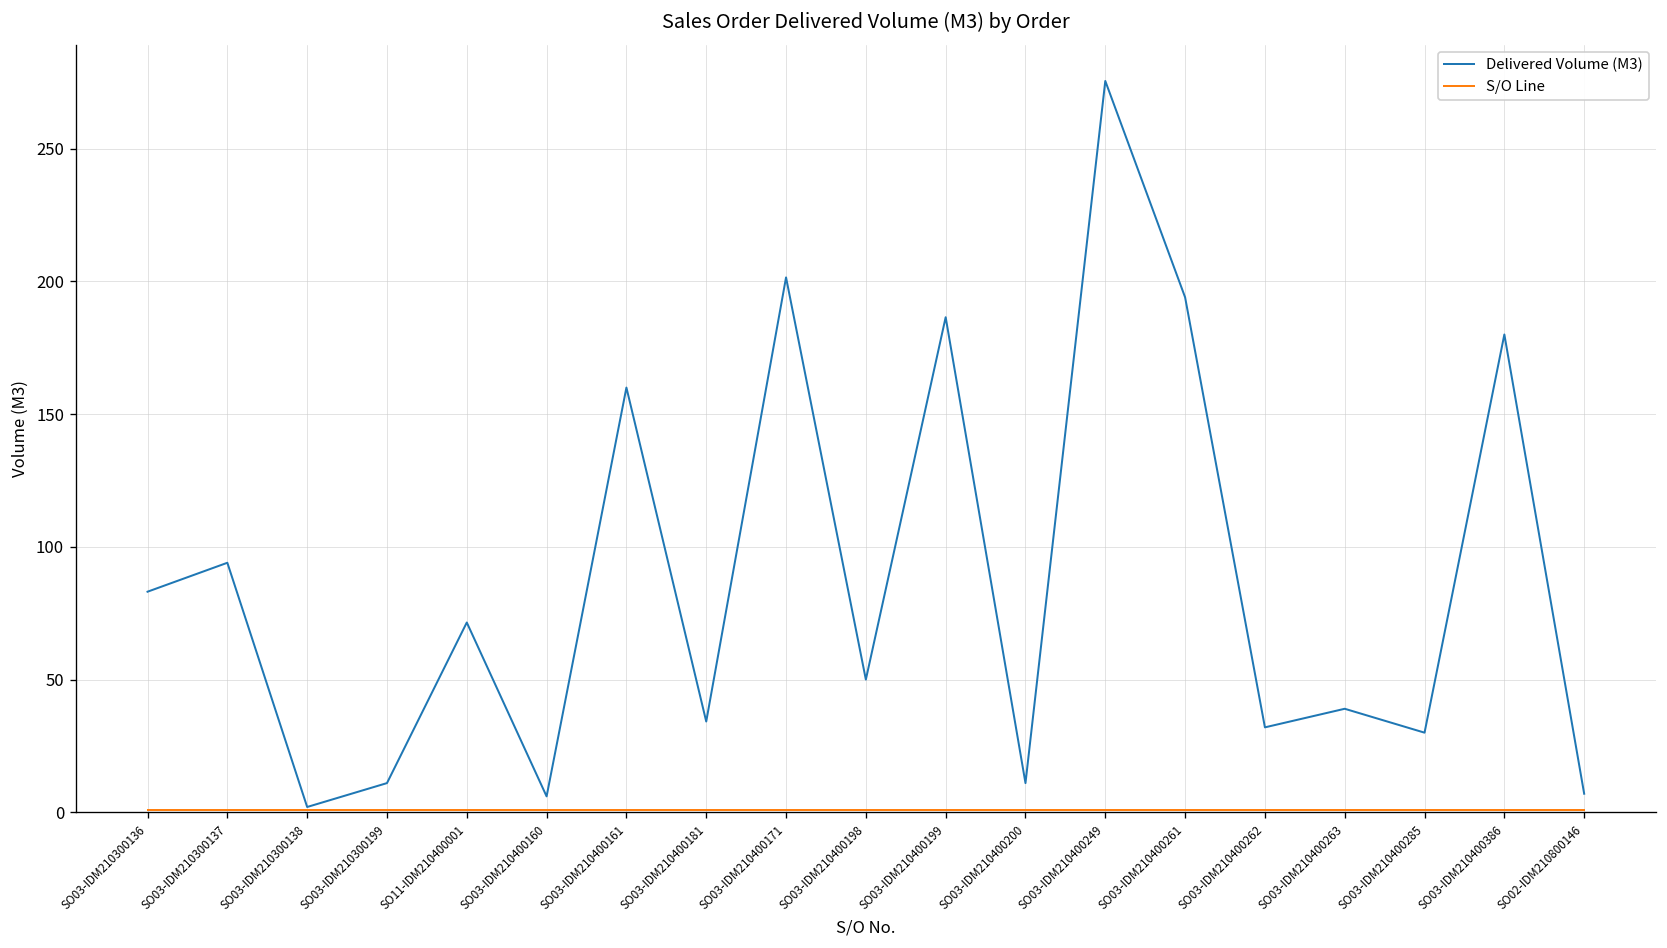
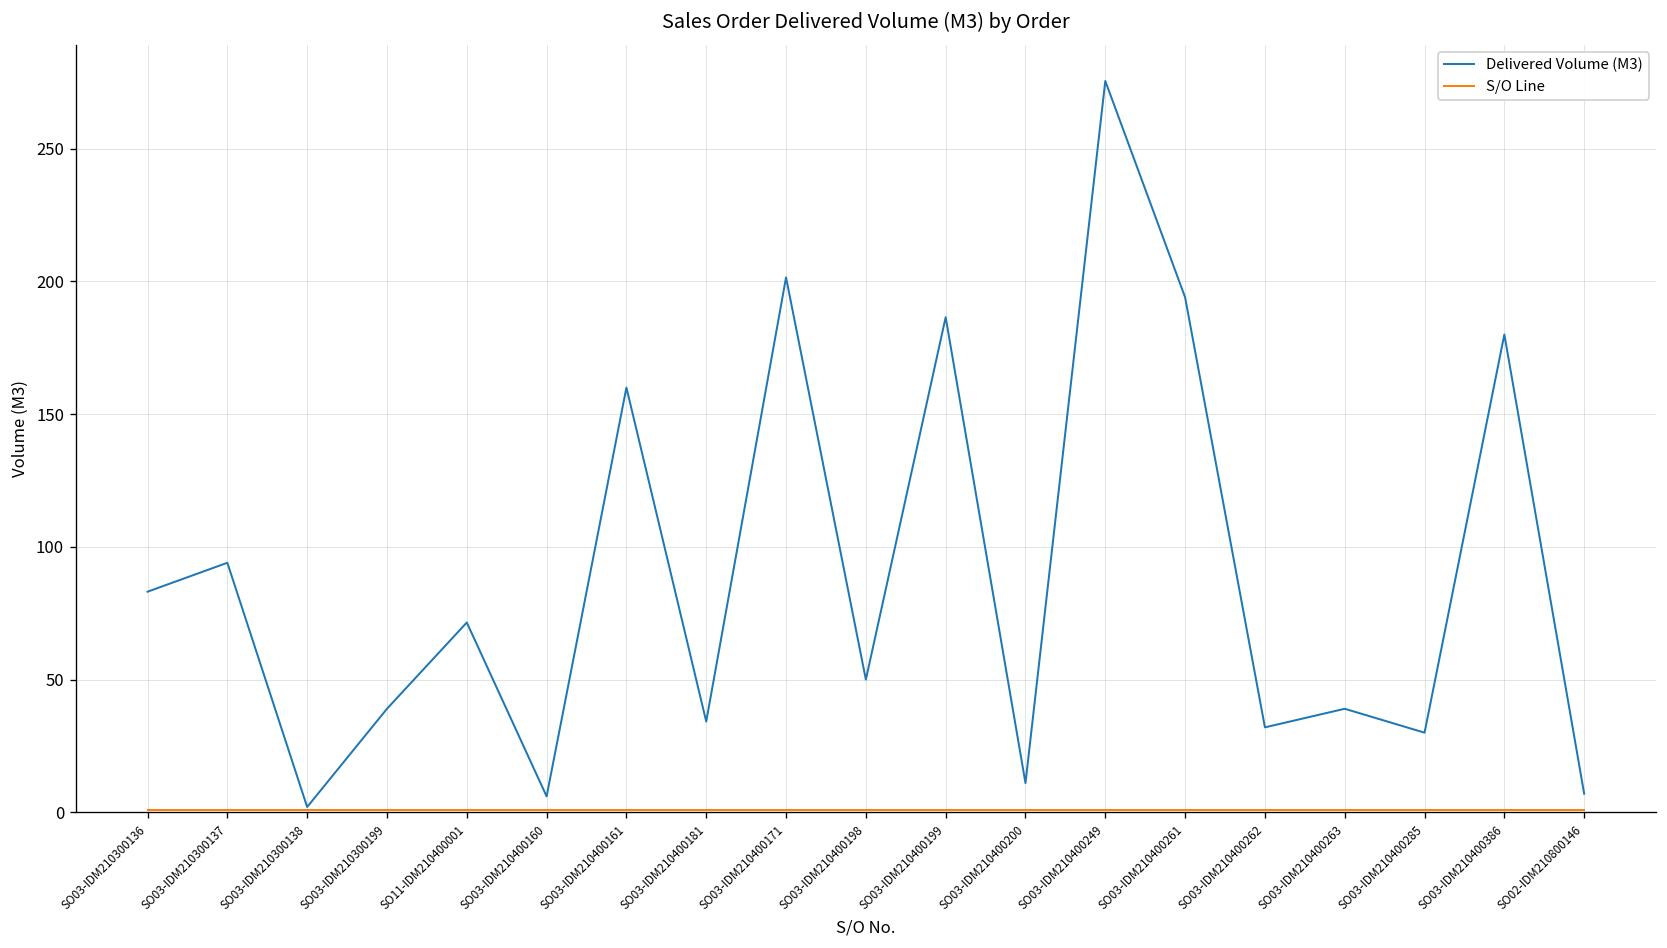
  {
    "Delivered Volume (M3)": {
      "SO03-IDM210300136": 83,
      "SO03-IDM210300137": 94,
-     "SO03-IDM210300199": 11,
+     "SO03-IDM210300199": 39,
      "SO11-IDM210400001": 72,
      "SO03-IDM210400160": 6,
      "SO03-IDM210400161": 160,
      "SO03-IDM210400181": 34,
      "SO03-IDM210400171": 202,
      "SO03-IDM210400198": 50,
      "SO03-IDM210400199": 187,
      "SO03-IDM210400200": 11,
      "SO03-IDM210400249": 276,
      "SO03-IDM210400261": 194,
      "SO03-IDM210400262": 32,
      "SO03-IDM210400263": 39,
      "SO03-IDM210400285": 30,
      "SO03-IDM210400386": 180,
      "SO02-IDM210800146": 7
    },
    "S/O Line": {
      "SO03-IDM210300136": 1,
      "SO03-IDM210300137": 1,
      "SO03-IDM210300199": 1,
      "SO11-IDM210400001": 1,
      "SO03-IDM210400160": 1,
      "SO03-IDM210400161": 1,
      "SO03-IDM210400181": 1,
      "SO03-IDM210400171": 1,
      "SO03-IDM210400198": 1,
      "SO03-IDM210400199": 1,
      "SO03-IDM210400200": 1,
      "SO03-IDM210400249": 1,
      "SO03-IDM210400261": 1,
      "SO03-IDM210400262": 1,
      "SO03-IDM210400263": 1,
      "SO03-IDM210400285": 1,
      "SO03-IDM210400386": 1,
      "SO02-IDM210800146": 1
    }
  }
